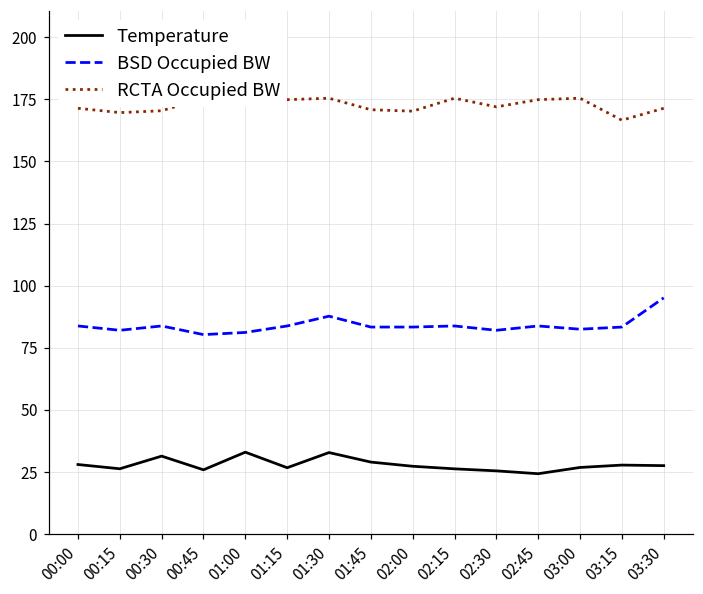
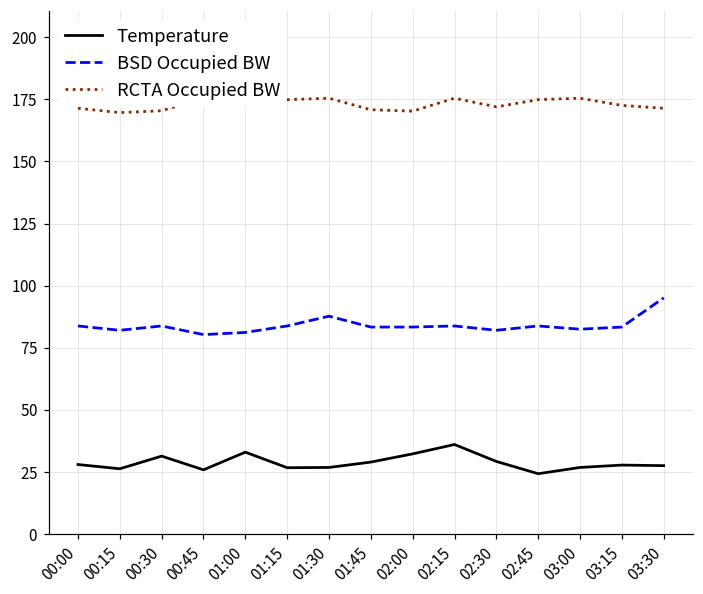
  {
    "Temperature": {
      "00:00": 28,
      "00:15": 26,
      "00:30": 31,
      "00:45": 26,
      "01:00": 33,
      "01:15": 27,
-     "01:30": 33,
+     "01:30": 27,
      "01:45": 29,
-     "02:00": 27,
-     "02:15": 26,
-     "02:30": 26,
+     "02:00": 32,
+     "02:15": 36,
+     "02:30": 29,
      "02:45": 24,
      "03:00": 27,
      "03:15": 28,
      "03:30": 28
    },
    "BSD Occupied BW": {
      "00:00": 84,
      "00:15": 82,
      "00:30": 84,
      "00:45": 80,
      "01:00": 81,
      "01:15": 84,
      "01:30": 88,
      "01:45": 83,
      "02:00": 83,
      "02:15": 84,
      "02:30": 82,
      "02:45": 84,
      "03:00": 82,
      "03:15": 83,
      "03:30": 95
    },
    "RCTA Occupied BW": {
      "00:15": 170,
      "00:30": 170,
      "01:15": 175,
      "01:30": 175,
      "01:45": 171,
      "02:00": 170,
      "02:15": 175,
      "02:30": 172,
      "02:45": 175,
      "03:00": 175,
-     "03:15": 167,
+     "03:15": 173,
      "03:30": 171
    }
  }
